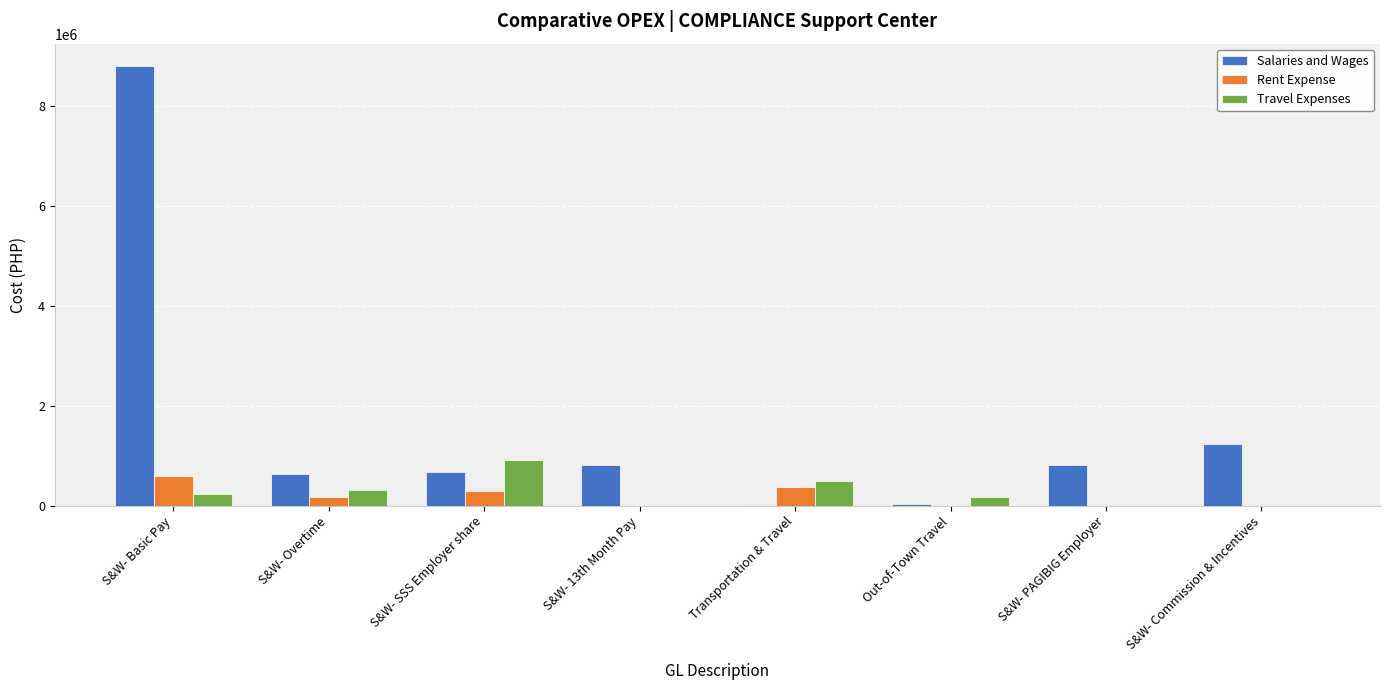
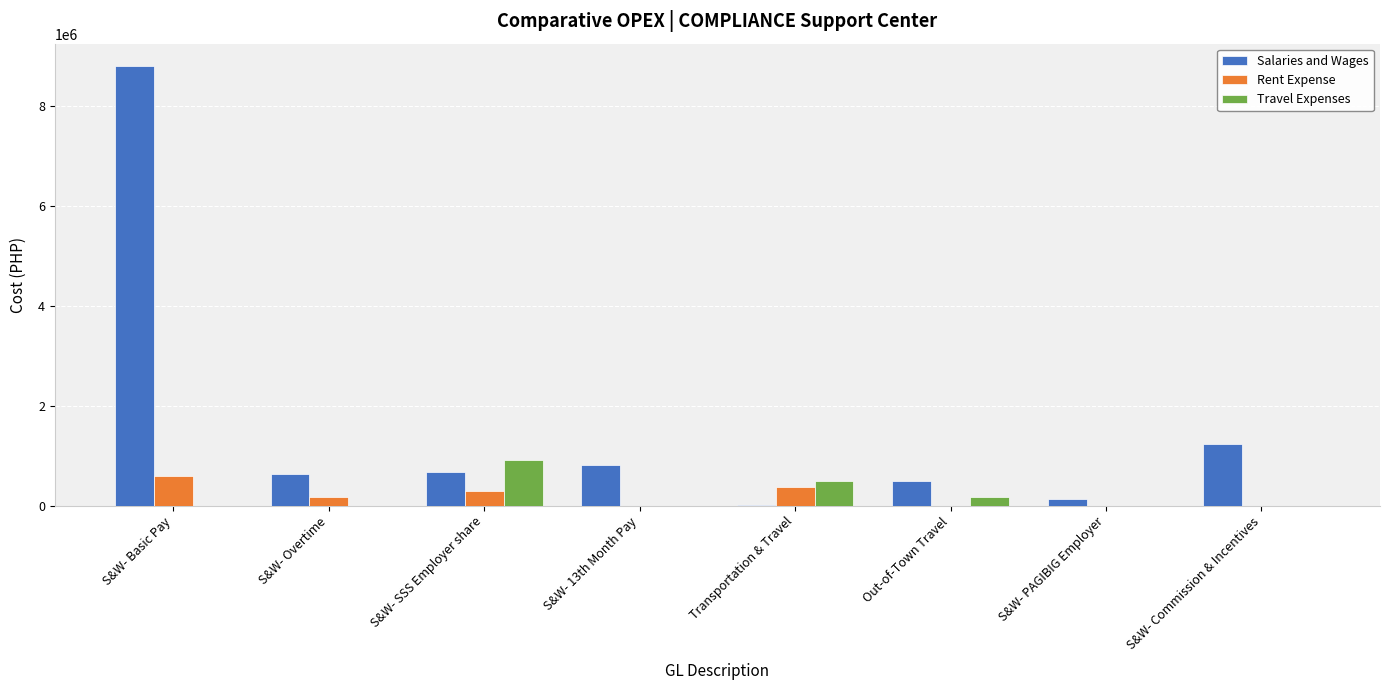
  {
    "Salaries and Wages": {
      "S&W- Basic Pay": 8800000,
      "S&W- Overtime": 600000,
      "S&W- SSS Employer share": 700000,
      "S&W- 13th Month Pay": 800000,
-     "Out-of-Town Travel": 0,
-     "S&W- PAGIBIG Employer": 800000,
+     "Out-of-Town Travel": 500000,
+     "S&W- PAGIBIG Employer": 100000,
      "S&W- Commission & Incentives": 1200000
    },
    "Rent Expense": {
      "S&W- Basic Pay": 600000,
      "S&W- Overtime": 200000,
      "S&W- SSS Employer share": 300000,
      "S&W- 13th Month Pay": 0,
      "Transportation & Travel": 400000,
      "Out-of-Town Travel": 0,
      "S&W- PAGIBIG Employer": 0,
      "S&W- Commission & Incentives": 0
    },
    "Travel Expenses": {
-     "S&W- Basic Pay": 200000,
-     "S&W- Overtime": 300000,
+     "S&W- Basic Pay": 0,
+     "S&W- Overtime": 0,
      "S&W- SSS Employer share": 900000,
      "S&W- 13th Month Pay": 0,
      "Transportation & Travel": 500000,
      "Out-of-Town Travel": 200000,
      "S&W- PAGIBIG Employer": 0,
      "S&W- Commission & Incentives": 0
    }
  }
